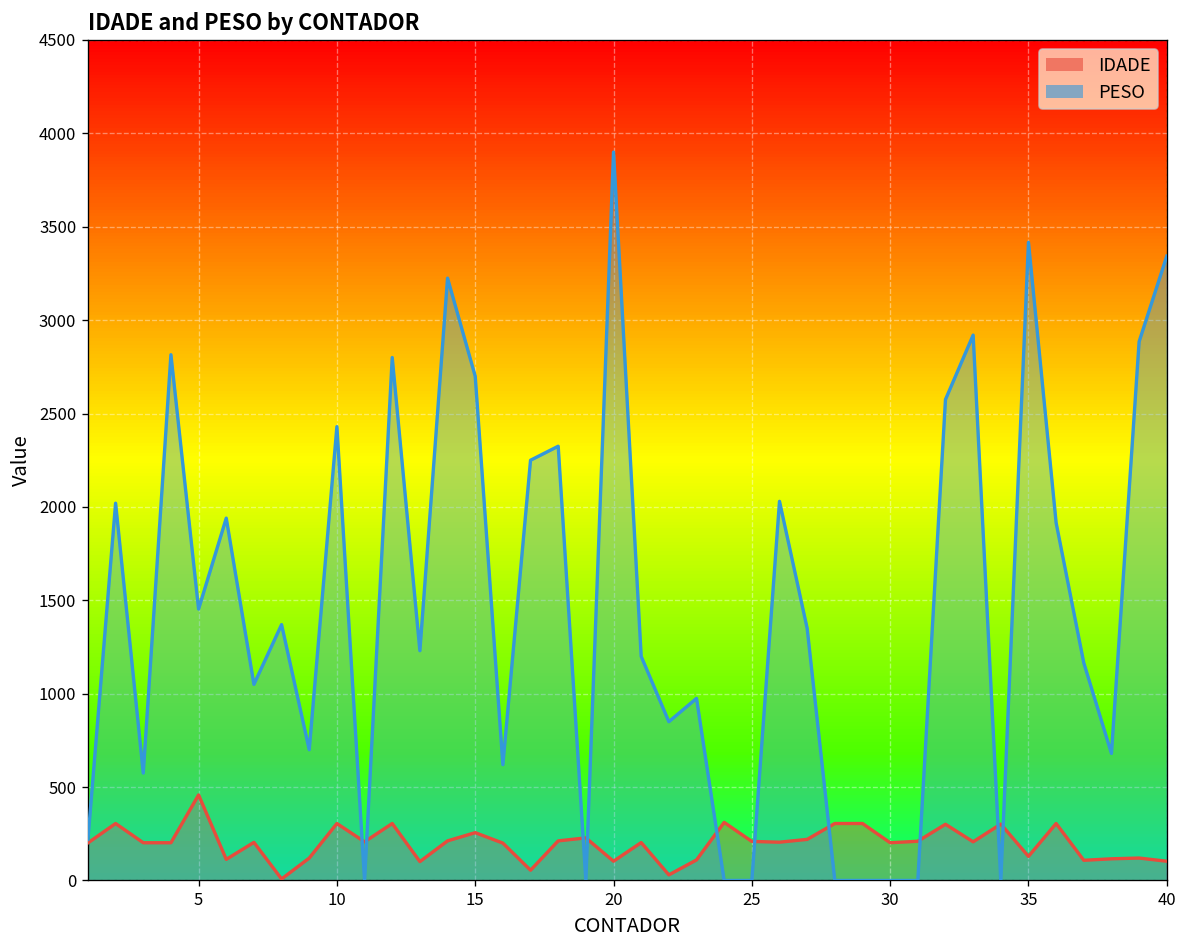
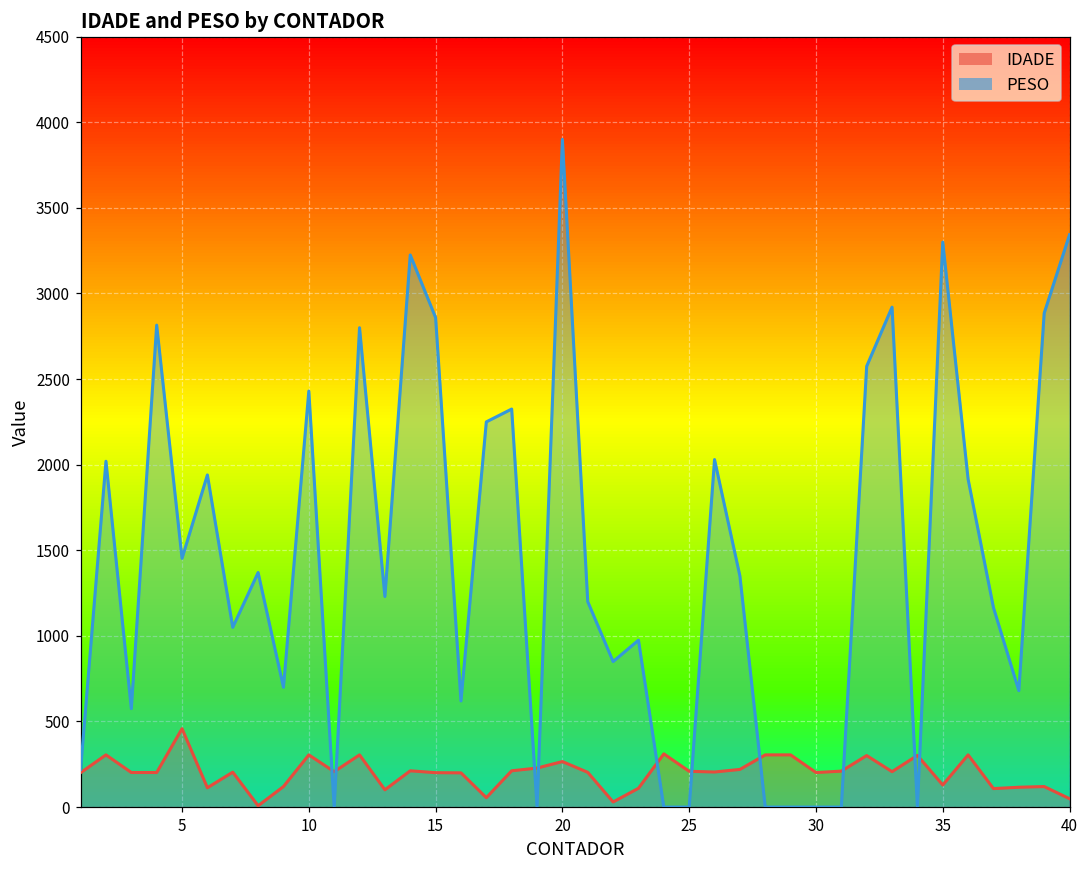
  {
    "IDADE": {
      "5": 460,
      "10": 310,
-     "15": 260,
-     "20": 100,
+     "15": 200,
+     "20": 270,
      "25": 210,
      "30": 200,
      "35": 130,
-     "40": 100
+     "40": 50
    },
    "PESO": {
      "5": 1450,
      "10": 2430,
-     "15": 2700,
+     "15": 2860,
      "20": 3900,
      "25": 0,
      "30": 0,
-     "35": 3420,
+     "35": 3300,
      "40": 3340
    }
  }
